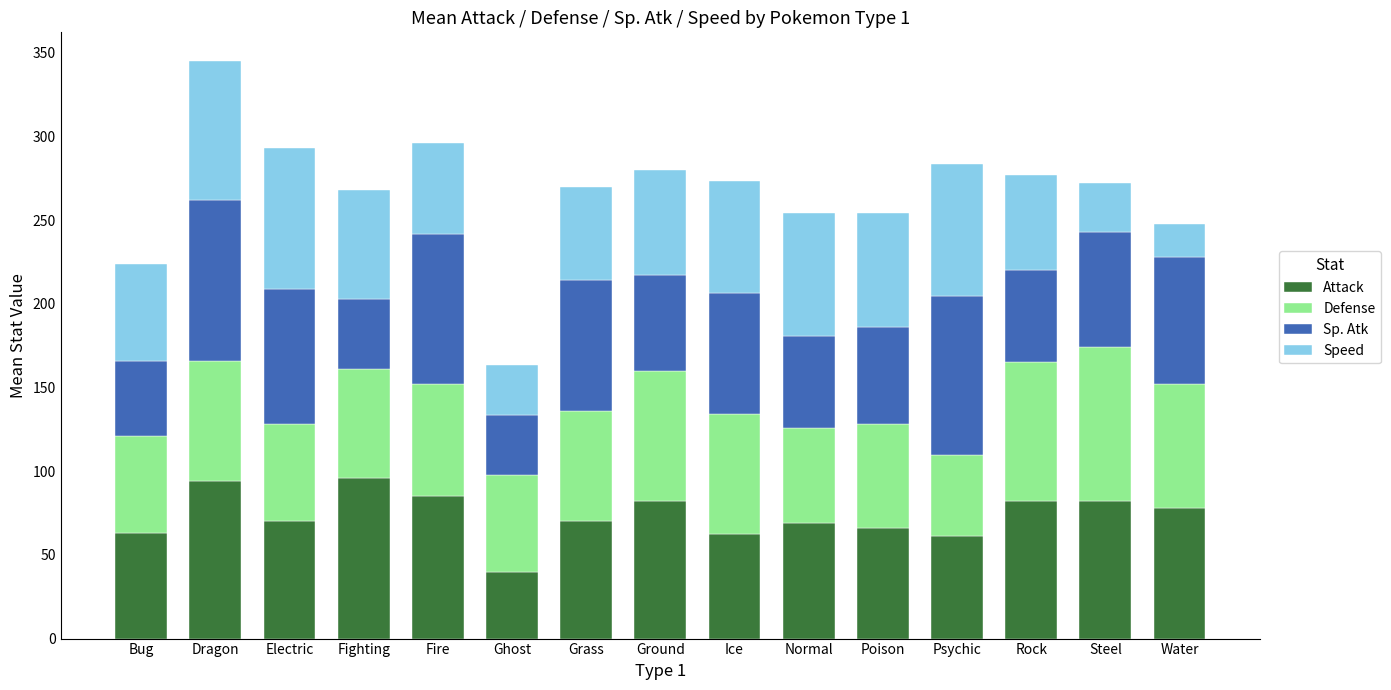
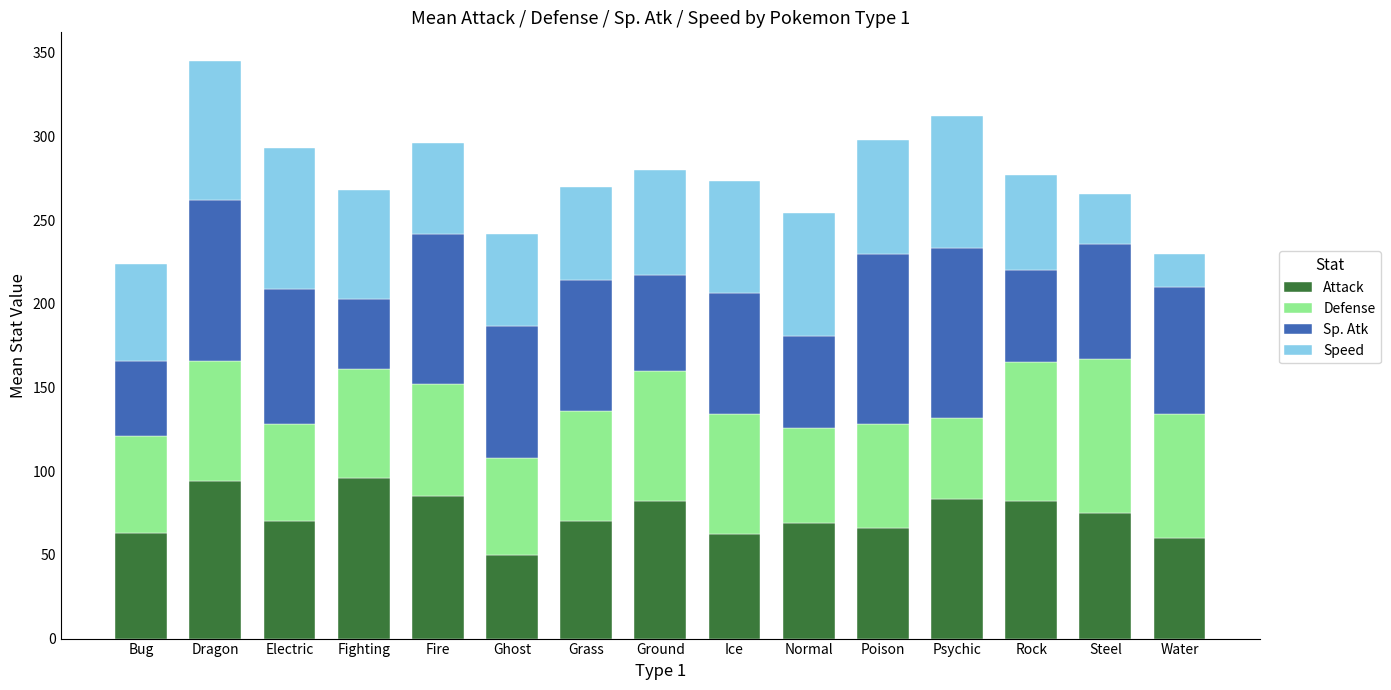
  {
    "Attack": {
      "Bug": 63,
      "Dragon": 94,
      "Electric": 70,
      "Fighting": 96,
      "Fire": 85,
-     "Ghost": 40,
+     "Ghost": 50,
      "Grass": 70,
      "Ground": 82,
      "Ice": 62,
      "Normal": 69,
      "Poison": 66,
-     "Psychic": 61,
+     "Psychic": 83,
      "Rock": 82,
-     "Steel": 82,
-     "Water": 78
+     "Steel": 75,
+     "Water": 60
    },
    "Defense": {
      "Bug": 58,
      "Dragon": 72,
      "Electric": 58,
      "Fighting": 65,
      "Fire": 67,
      "Ghost": 58,
      "Grass": 66,
      "Ground": 78,
      "Ice": 72,
      "Normal": 57,
      "Poison": 62,
      "Psychic": 49,
      "Rock": 83,
      "Steel": 92,
      "Water": 74
    },
    "Sp. Atk": {
      "Bug": 45,
      "Dragon": 96,
      "Electric": 81,
      "Fighting": 42,
      "Fire": 90,
-     "Ghost": 36,
+     "Ghost": 79,
      "Grass": 78,
      "Ground": 57,
      "Ice": 72,
      "Normal": 55,
-     "Poison": 58,
-     "Psychic": 95,
+     "Poison": 102,
+     "Psychic": 101,
      "Rock": 55,
      "Steel": 69,
      "Water": 76
    },
    "Speed": {
      "Bug": 58,
      "Dragon": 83,
      "Electric": 84,
      "Fighting": 65,
      "Fire": 54,
-     "Ghost": 30,
+     "Ghost": 55,
      "Grass": 56,
      "Ground": 63,
      "Ice": 67,
      "Normal": 73,
      "Poison": 68,
      "Psychic": 79,
      "Rock": 57,
      "Steel": 29,
      "Water": 20
    }
  }
